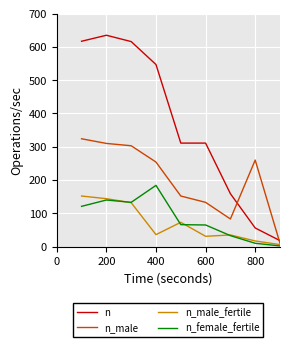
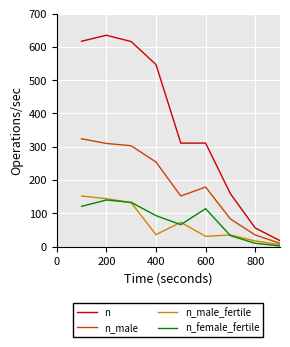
  {
    "n": {
      "200": 640,
      "400": 550,
      "600": 310,
      "800": 60
    },
    "n_male": {
      "200": 310,
      "400": 250,
-     "600": 130,
-     "800": 260
+     "600": 180,
+     "800": 40
    },
    "n_male_fertile": {
      "400": 40,
      "600": 30
    },
    "n_female_fertile": {
-     "400": 180,
-     "600": 70
+     "400": 90,
+     "600": 110
    }
  }
